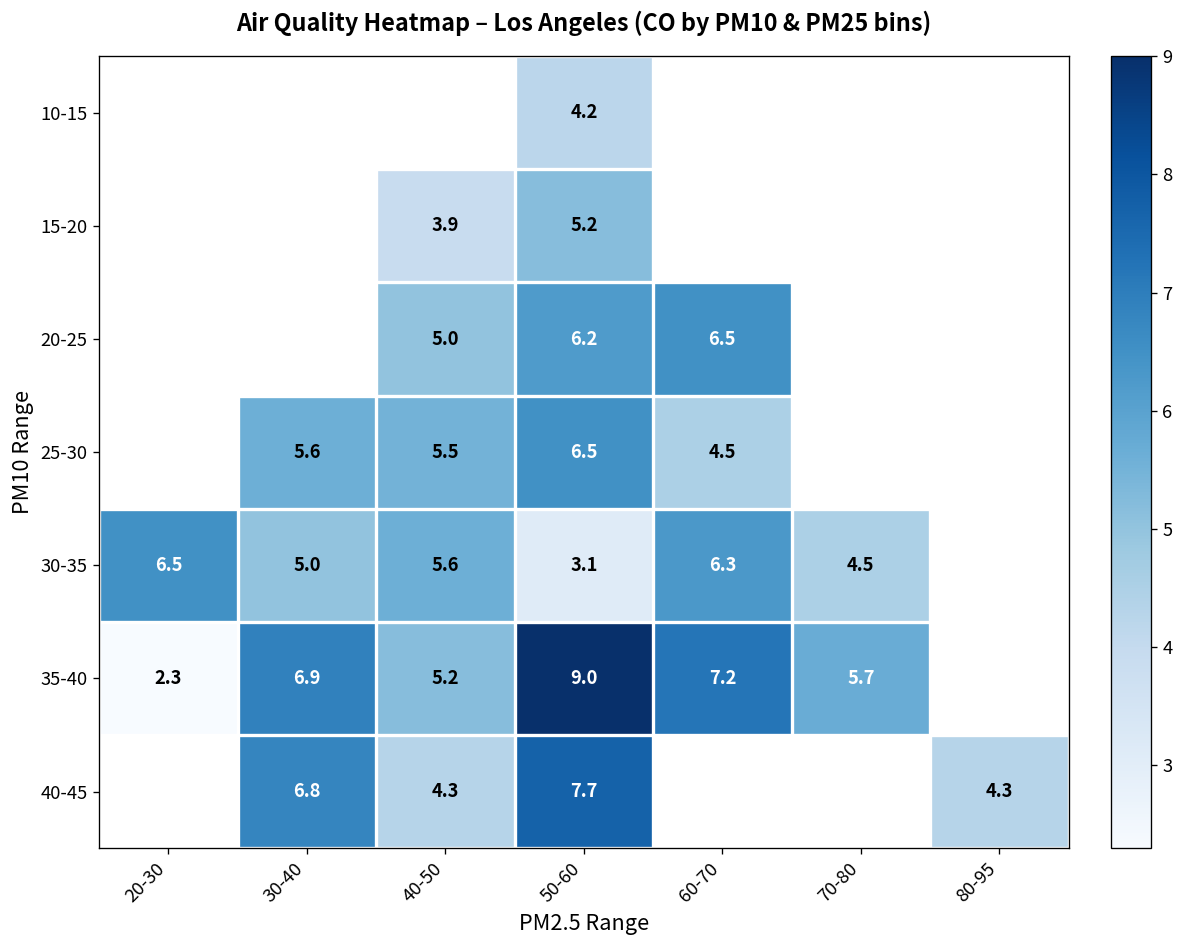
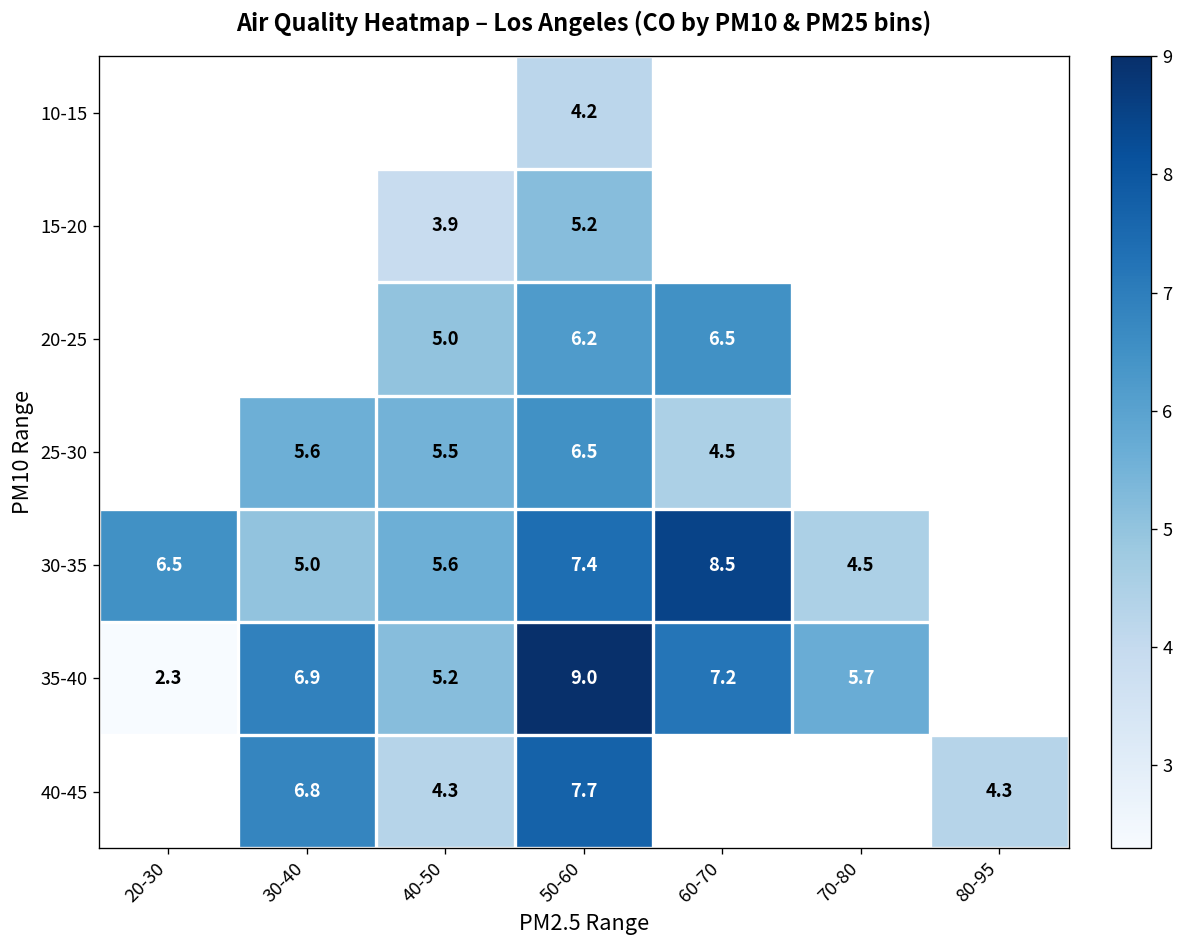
  {
    "10-15": {
      "50-60": 4.2
    },
    "15-20": {
      "40-50": 3.9,
      "50-60": 5.2
    },
    "20-25": {
      "40-50": 5.0,
      "50-60": 6.2,
      "60-70": 6.5
    },
    "25-30": {
      "30-40": 5.6,
      "40-50": 5.5,
      "50-60": 6.5,
      "60-70": 4.5
    },
    "30-35": {
      "20-30": 6.5,
      "30-40": 5.0,
      "40-50": 5.6,
-     "50-60": 3.1,
-     "60-70": 6.3,
+     "50-60": 7.4,
+     "60-70": 8.5,
      "70-80": 4.5
    },
    "35-40": {
      "20-30": 2.3,
      "30-40": 6.9,
      "40-50": 5.2,
      "50-60": 9.0,
      "60-70": 7.2,
      "70-80": 5.7
    },
    "40-45": {
      "30-40": 6.8,
      "40-50": 4.3,
      "50-60": 7.7,
      "80-95": 4.3
    }
  }
